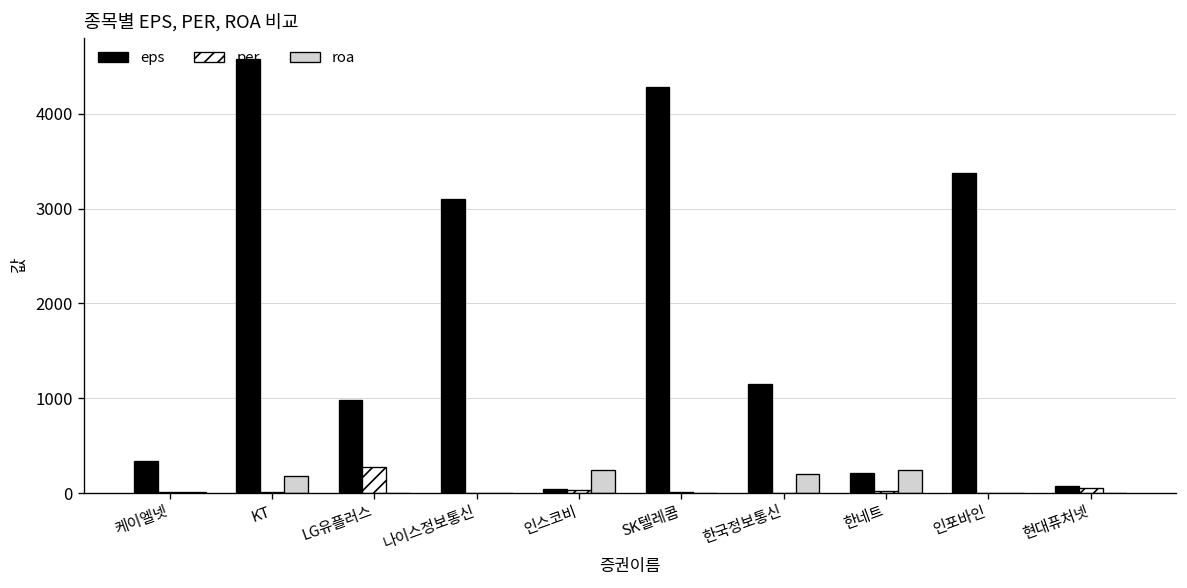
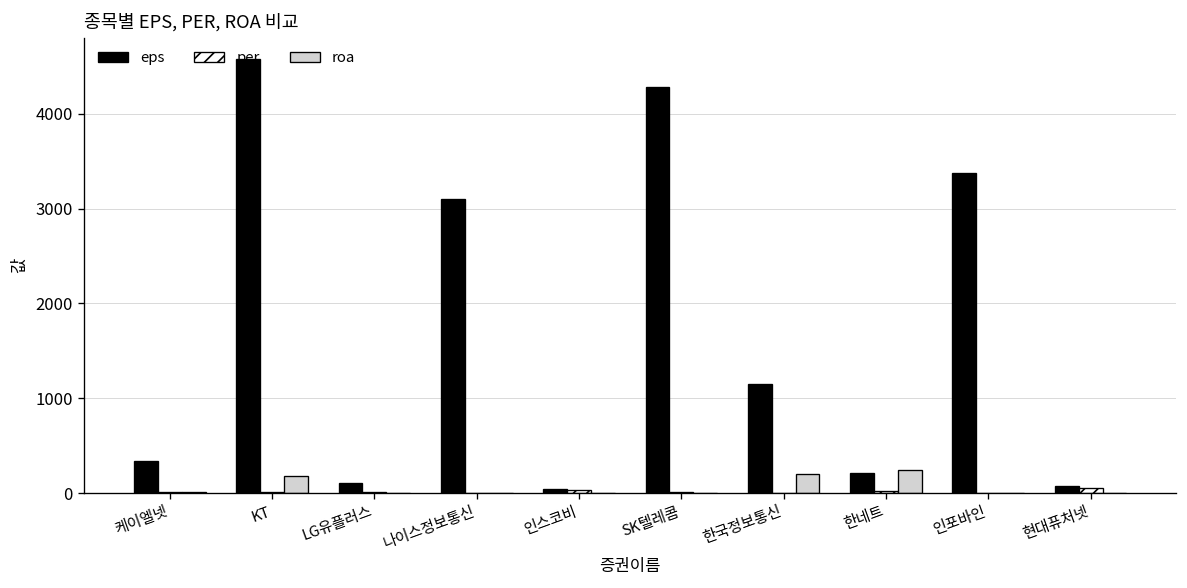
  {
    "eps": {
      "케이엘넷": 300,
      "KT": 4600,
-     "LG유플러스": 1000,
+     "LG유플러스": 100,
      "나이스정보통신": 3100,
      "인스코비": 0,
      "SK텔레콤": 4300,
      "한국정보통신": 1200,
      "한네트": 200,
      "인포바인": 3400,
      "현대퓨처넷": 100
    },
    "per": {
-     "LG유플러스": 300,
+     "LG유플러스": 0,
      "현대퓨처넷": 100
    },
    "roa": {
      "KT": 200,
-     "인스코비": 200,
+     "인스코비": 0,
      "한국정보통신": 200,
      "한네트": 200
    }
  }
